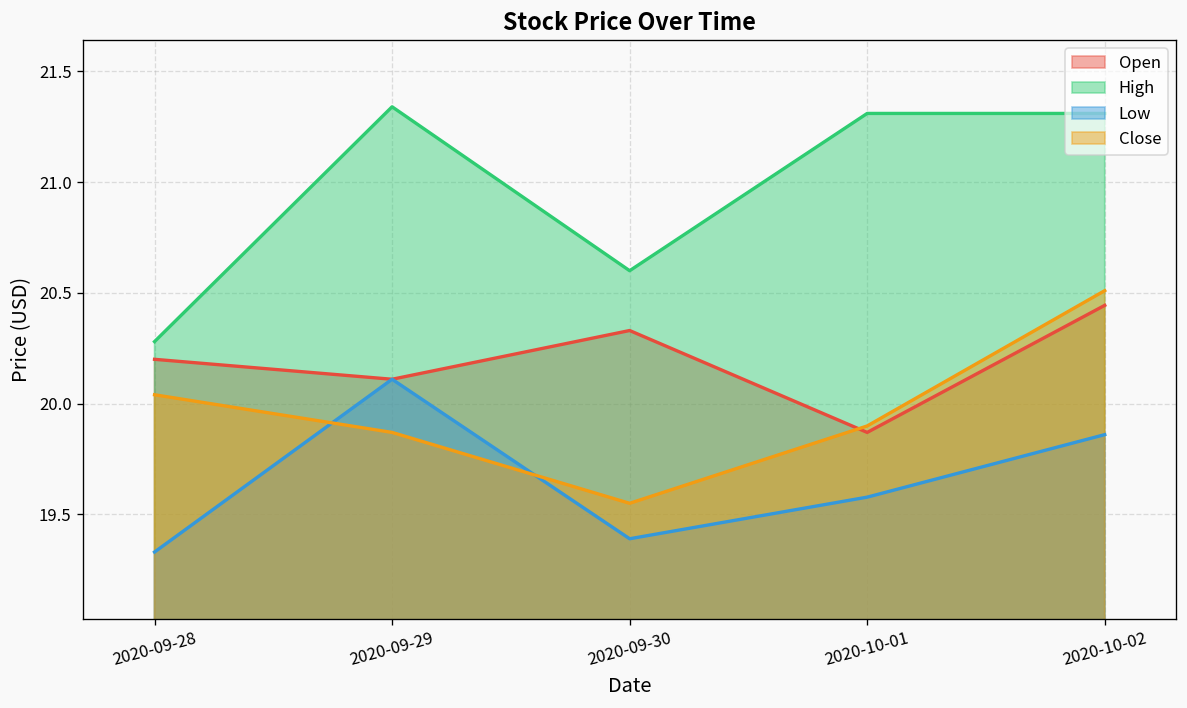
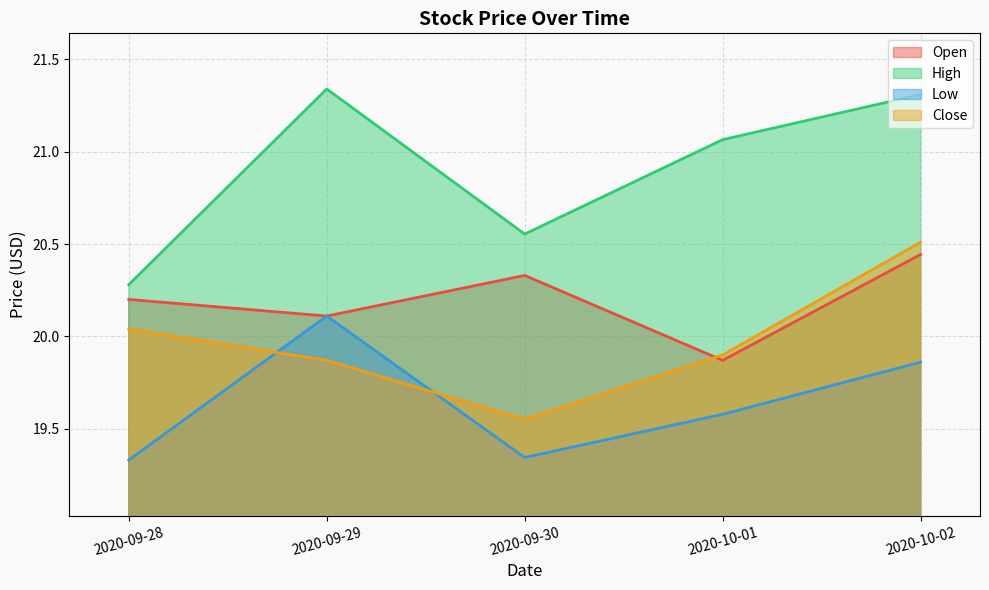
  {
    "Open": {
      "2020-09-28": 20.20,
      "2020-09-30": 20.33,
      "2020-10-01": 19.87,
      "2020-10-02": 20.44
    },
    "High": {
      "2020-09-28": 20.28,
      "2020-09-29": 21.34,
-     "2020-09-30": 20.60,
-     "2020-10-01": 21.31
+     "2020-09-30": 20.55,
+     "2020-10-01": 21.07
    },
    "Low": {
      "2020-09-28": 19.33,
-     "2020-09-30": 19.39,
+     "2020-09-30": 19.34,
      "2020-10-01": 19.58,
      "2020-10-02": 19.86
    },
    "Close": {
      "2020-09-28": 20.04,
      "2020-09-29": 19.87,
      "2020-09-30": 19.55,
      "2020-10-01": 19.90,
      "2020-10-02": 20.51
    }
  }
